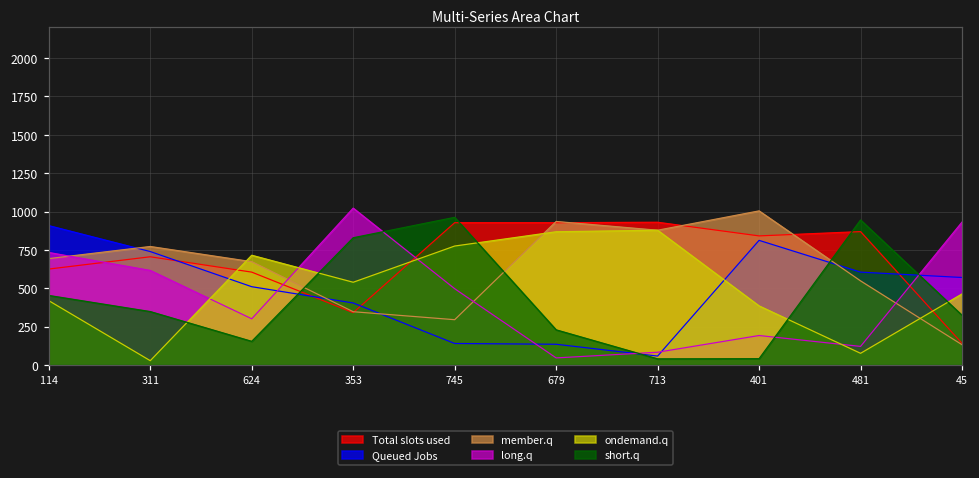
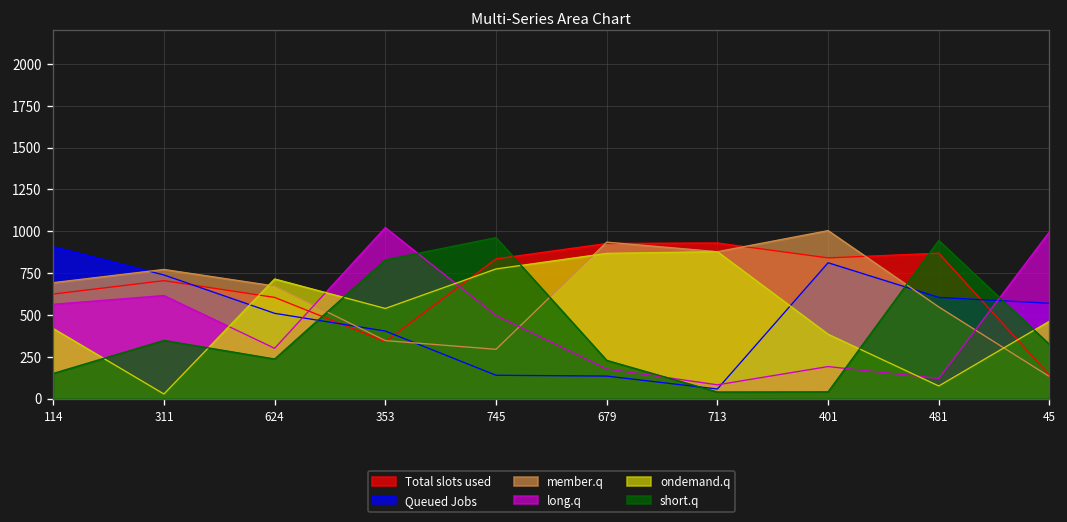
  {
    "Total slots used": {
      "114": 630,
      "311": 710,
      "624": 610,
-     "745": 930,
+     "745": 840,
      "713": 930,
      "401": 840,
      "481": 870
    },
    "Queued Jobs": {
      "114": 910,
      "311": 740,
      "624": 510,
      "353": 400,
      "745": 140,
      "679": 140,
      "401": 810,
      "481": 610,
      "45": 570
    },
    "member.q": {
      "114": 690,
      "311": 770,
      "624": 670,
      "745": 300,
      "401": 1000,
      "481": 550
    },
    "long.q": {
-     "114": 730,
+     "114": 560,
      "311": 620,
      "624": 300,
      "353": 1020,
      "745": 500,
-     "679": 50,
+     "679": 180,
      "713": 80,
      "401": 190,
      "481": 120,
-     "45": 930
+     "45": 1000
    },
    "ondemand.q": {
      "114": 420,
      "311": 30,
      "624": 720,
      "353": 540,
      "745": 780,
      "679": 870,
      "401": 390,
      "481": 80,
      "45": 460
    },
    "short.q": {
-     "114": 450,
+     "114": 150,
      "311": 350,
-     "624": 150,
+     "624": 240,
      "353": 830,
      "745": 960,
      "679": 230,
      "401": 40,
      "481": 950,
      "45": 320
    }
  }
